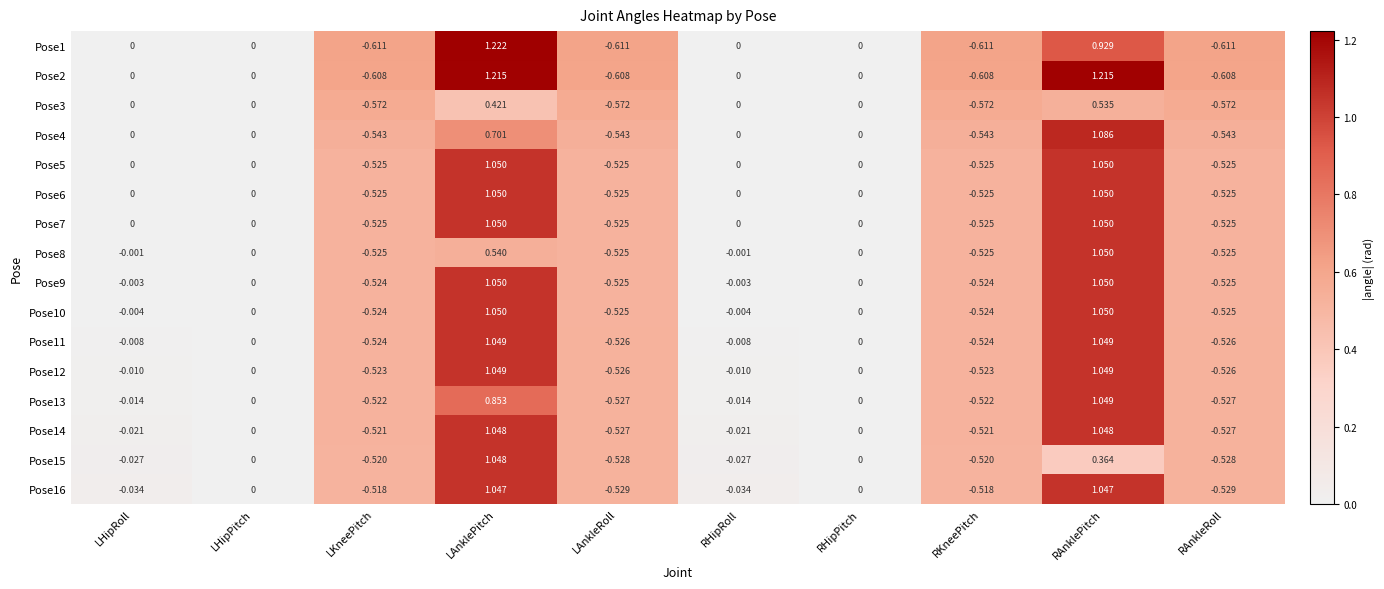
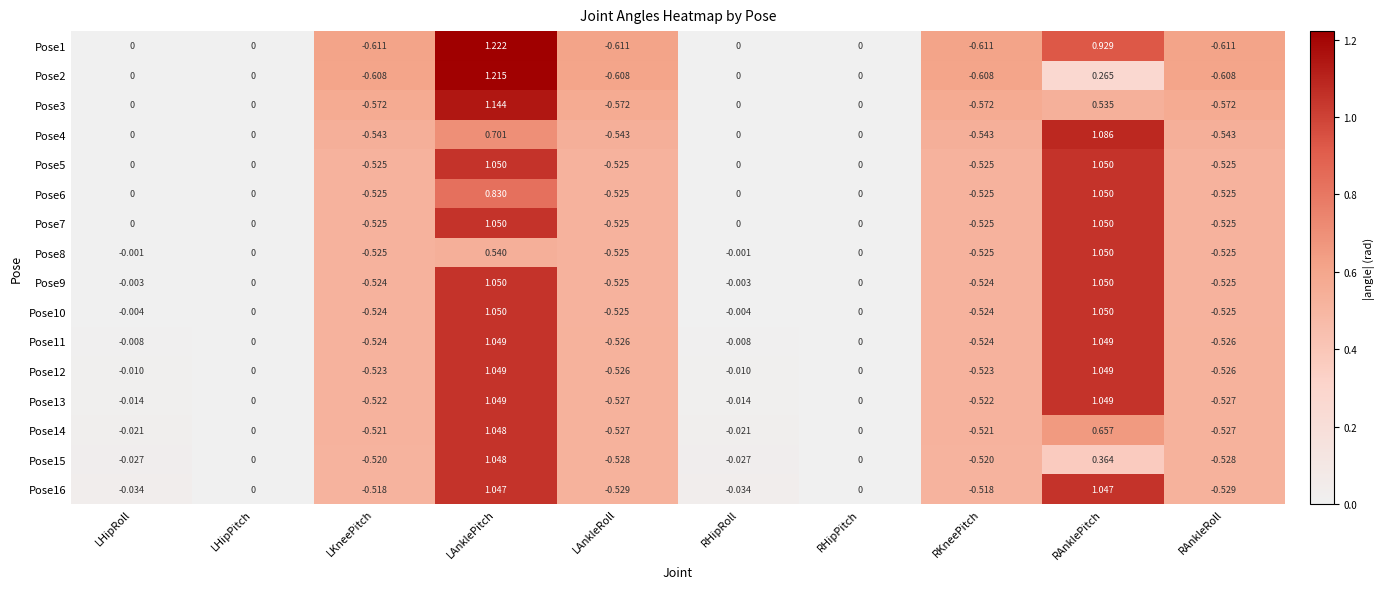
  {
    "Pose1": {
      "LHipRoll": 0,
      "LHipPitch": 0,
      "LKneePitch": -0.611,
      "LAnklePitch": 1.222,
      "LAnkleRoll": -0.611,
      "RHipRoll": 0,
      "RHipPitch": 0,
      "RKneePitch": -0.611,
      "RAnklePitch": 0.929,
      "RAnkleRoll": -0.611
    },
    "Pose2": {
      "LHipRoll": 0,
      "LHipPitch": 0,
      "LKneePitch": -0.608,
      "LAnklePitch": 1.215,
      "LAnkleRoll": -0.608,
      "RHipRoll": 0,
      "RHipPitch": 0,
      "RKneePitch": -0.608,
-     "RAnklePitch": 1.215,
+     "RAnklePitch": 0.265,
      "RAnkleRoll": -0.608
    },
    "Pose3": {
      "LHipRoll": 0,
      "LHipPitch": 0,
      "LKneePitch": -0.572,
-     "LAnklePitch": 0.421,
+     "LAnklePitch": 1.144,
      "LAnkleRoll": -0.572,
      "RHipRoll": 0,
      "RHipPitch": 0,
      "RKneePitch": -0.572,
      "RAnklePitch": 0.535,
      "RAnkleRoll": -0.572
    },
    "Pose4": {
      "LHipRoll": 0,
      "LHipPitch": 0,
      "LKneePitch": -0.543,
      "LAnklePitch": 0.701,
      "LAnkleRoll": -0.543,
      "RHipRoll": 0,
      "RHipPitch": 0,
      "RKneePitch": -0.543,
      "RAnklePitch": 1.086,
      "RAnkleRoll": -0.543
    },
    "Pose5": {
      "LHipRoll": 0,
      "LHipPitch": 0,
      "LKneePitch": -0.525,
      "LAnklePitch": 1.050,
      "LAnkleRoll": -0.525,
      "RHipRoll": 0,
      "RHipPitch": 0,
      "RKneePitch": -0.525,
      "RAnklePitch": 1.050,
      "RAnkleRoll": -0.525
    },
    "Pose6": {
      "LHipRoll": 0,
      "LHipPitch": 0,
      "LKneePitch": -0.525,
-     "LAnklePitch": 1.050,
+     "LAnklePitch": 0.830,
      "LAnkleRoll": -0.525,
      "RHipRoll": 0,
      "RHipPitch": 0,
      "RKneePitch": -0.525,
      "RAnklePitch": 1.050,
      "RAnkleRoll": -0.525
    },
    "Pose7": {
      "LHipRoll": 0,
      "LHipPitch": 0,
      "LKneePitch": -0.525,
      "LAnklePitch": 1.050,
      "LAnkleRoll": -0.525,
      "RHipRoll": 0,
      "RHipPitch": 0,
      "RKneePitch": -0.525,
      "RAnklePitch": 1.050,
      "RAnkleRoll": -0.525
    },
    "Pose8": {
      "LHipRoll": -0.001,
      "LHipPitch": 0,
      "LKneePitch": -0.525,
      "LAnklePitch": 0.540,
      "LAnkleRoll": -0.525,
      "RHipRoll": -0.001,
      "RHipPitch": 0,
      "RKneePitch": -0.525,
      "RAnklePitch": 1.050,
      "RAnkleRoll": -0.525
    },
    "Pose9": {
      "LHipRoll": -0.003,
      "LHipPitch": 0,
      "LKneePitch": -0.524,
      "LAnklePitch": 1.050,
      "LAnkleRoll": -0.525,
      "RHipRoll": -0.003,
      "RHipPitch": 0,
      "RKneePitch": -0.524,
      "RAnklePitch": 1.050,
      "RAnkleRoll": -0.525
    },
    "Pose10": {
      "LHipRoll": -0.004,
      "LHipPitch": 0,
      "LKneePitch": -0.524,
      "LAnklePitch": 1.050,
      "LAnkleRoll": -0.525,
      "RHipRoll": -0.004,
      "RHipPitch": 0,
      "RKneePitch": -0.524,
      "RAnklePitch": 1.050,
      "RAnkleRoll": -0.525
    },
    "Pose11": {
      "LHipRoll": -0.008,
      "LHipPitch": 0,
      "LKneePitch": -0.524,
      "LAnklePitch": 1.049,
      "LAnkleRoll": -0.526,
      "RHipRoll": -0.008,
      "RHipPitch": 0,
      "RKneePitch": -0.524,
      "RAnklePitch": 1.049,
      "RAnkleRoll": -0.526
    },
    "Pose12": {
      "LHipRoll": -0.010,
      "LHipPitch": 0,
      "LKneePitch": -0.523,
      "LAnklePitch": 1.049,
      "LAnkleRoll": -0.526,
      "RHipRoll": -0.010,
      "RHipPitch": 0,
      "RKneePitch": -0.523,
      "RAnklePitch": 1.049,
      "RAnkleRoll": -0.526
    },
    "Pose13": {
      "LHipRoll": -0.014,
      "LHipPitch": 0,
      "LKneePitch": -0.522,
-     "LAnklePitch": 0.853,
+     "LAnklePitch": 1.049,
      "LAnkleRoll": -0.527,
      "RHipRoll": -0.014,
      "RHipPitch": 0,
      "RKneePitch": -0.522,
      "RAnklePitch": 1.049,
      "RAnkleRoll": -0.527
    },
    "Pose14": {
      "LHipRoll": -0.021,
      "LHipPitch": 0,
      "LKneePitch": -0.521,
      "LAnklePitch": 1.048,
      "LAnkleRoll": -0.527,
      "RHipRoll": -0.021,
      "RHipPitch": 0,
      "RKneePitch": -0.521,
-     "RAnklePitch": 1.048,
+     "RAnklePitch": 0.657,
      "RAnkleRoll": -0.527
    },
    "Pose15": {
      "LHipRoll": -0.027,
      "LHipPitch": 0,
      "LKneePitch": -0.520,
      "LAnklePitch": 1.048,
      "LAnkleRoll": -0.528,
      "RHipRoll": -0.027,
      "RHipPitch": 0,
      "RKneePitch": -0.520,
      "RAnklePitch": 0.364,
      "RAnkleRoll": -0.528
    },
    "Pose16": {
      "LHipRoll": -0.034,
      "LHipPitch": 0,
      "LKneePitch": -0.518,
      "LAnklePitch": 1.047,
      "LAnkleRoll": -0.529,
      "RHipRoll": -0.034,
      "RHipPitch": 0,
      "RKneePitch": -0.518,
      "RAnklePitch": 1.047,
      "RAnkleRoll": -0.529
    }
  }
